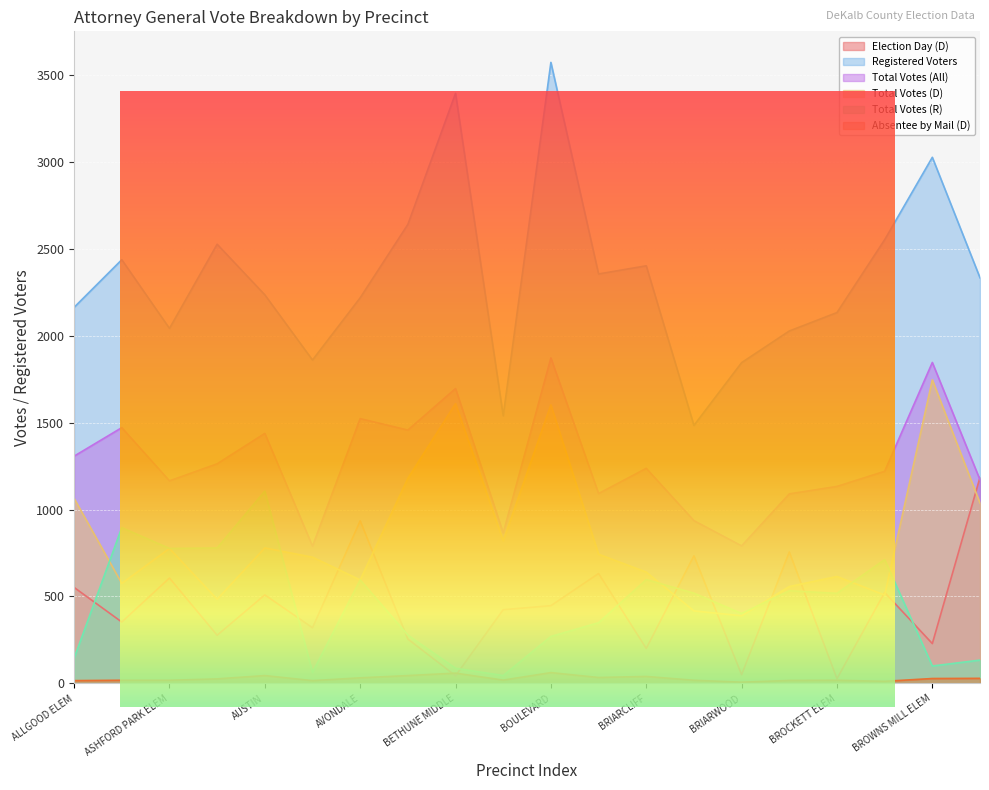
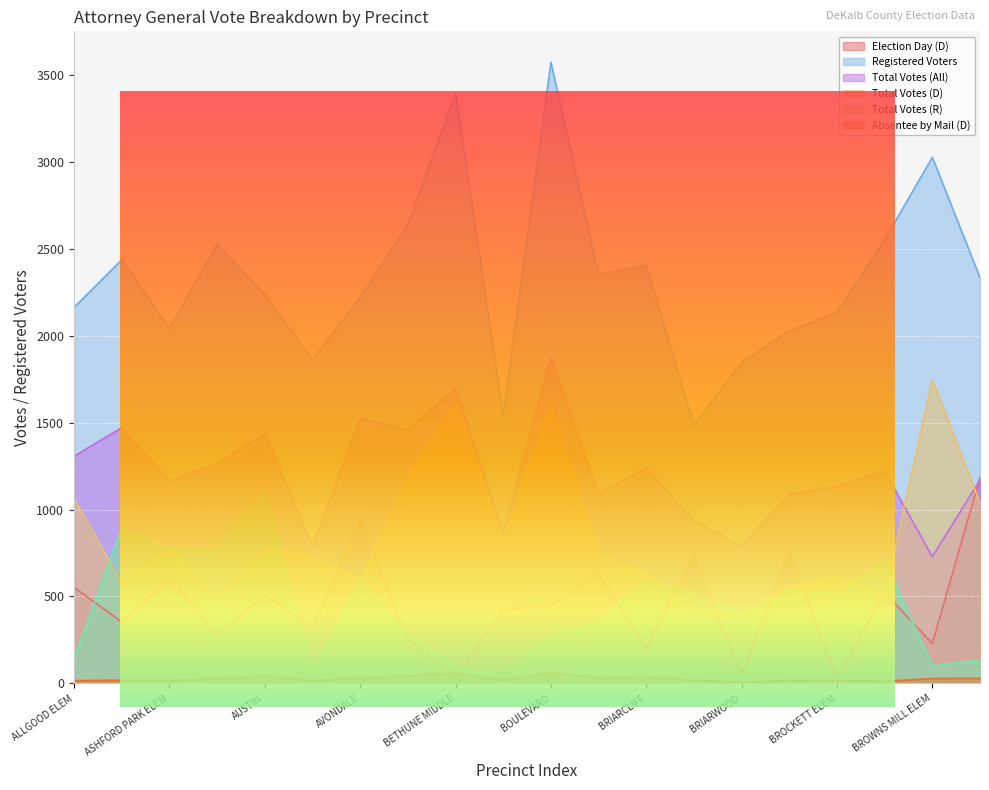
  {
    "Attorney General Vote Breakdown by Precinct": {
      "Total Votes (All)": {
        "ALLGOOD ELEM": 1310,
        "ASHFORD PARK ELEM": 1170,
        "BETHUNE MIDDLE": 1700,
-       "BROWNS MILL ELEM": 1850
+       "BROWNS MILL ELEM": 730
      }
    }
  }
